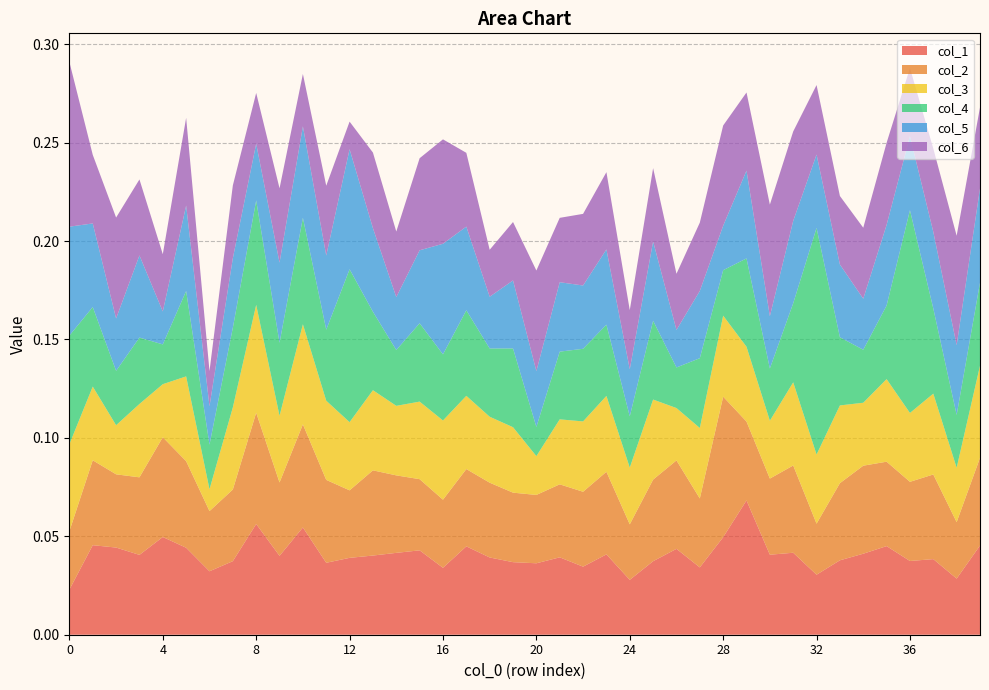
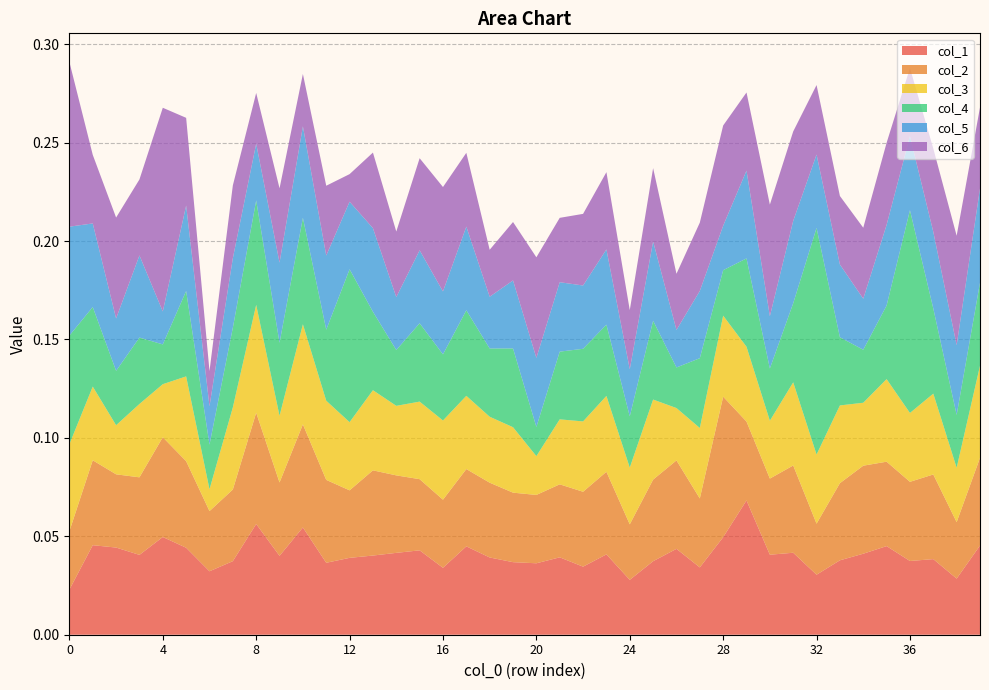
  {
    "col_3": {
      "0": 0.044,
      "4": 0.027,
      "8": 0.055,
      "12": 0.035,
      "16": 0.040,
      "20": 0.020,
      "24": 0.029,
      "28": 0.041,
      "32": 0.035,
      "36": 0.035
    },
    "col_4": {
      "0": 0.055,
      "4": 0.020,
      "8": 0.053,
      "12": 0.078,
      "16": 0.034,
      "20": 0.015,
      "24": 0.026,
      "28": 0.023,
      "32": 0.115,
      "36": 0.103
    },
    "col_5": {
      "0": 0.055,
      "4": 0.017,
      "8": 0.029,
-     "12": 0.061,
-     "16": 0.056,
-     "20": 0.028,
+     "12": 0.034,
+     "16": 0.032,
+     "20": 0.035,
      "24": 0.024,
      "28": 0.023,
      "32": 0.037
    },
    "col_6": {
      "0": 0.084,
-     "4": 0.029,
+     "4": 0.103,
      "8": 0.026,
      "12": 0.014,
      "16": 0.053,
      "20": 0.051,
      "24": 0.030,
      "28": 0.051,
      "32": 0.035
    }
  }
